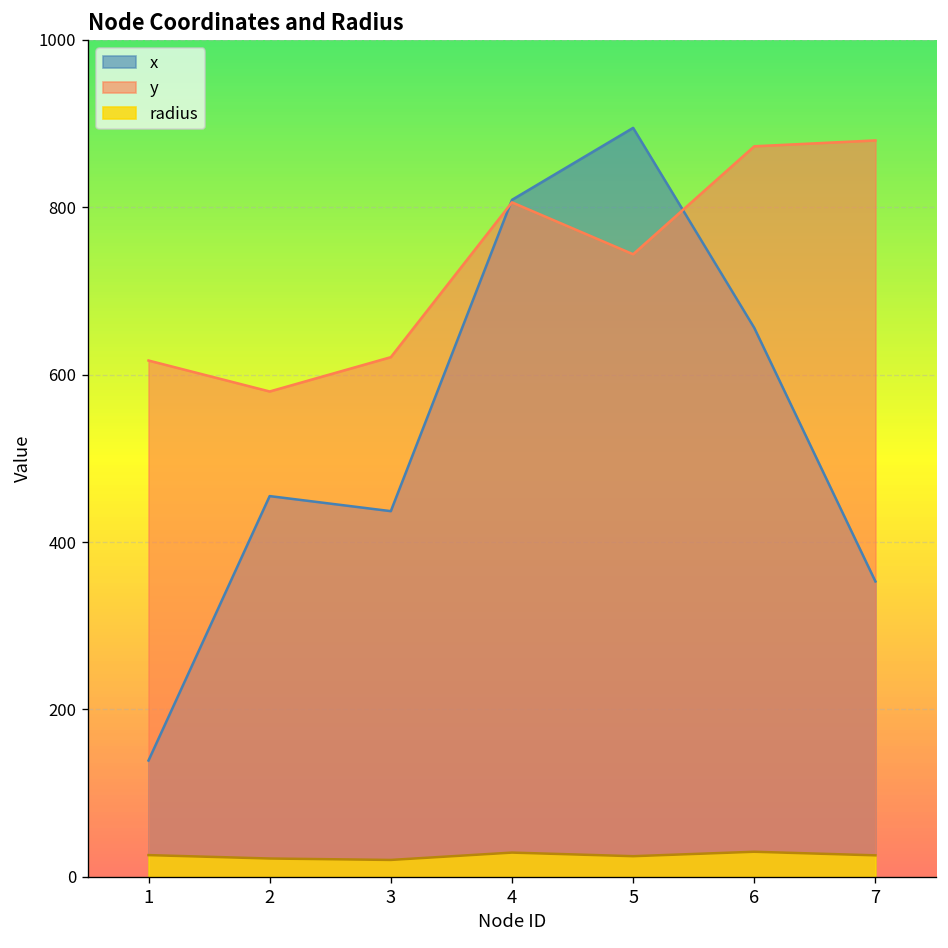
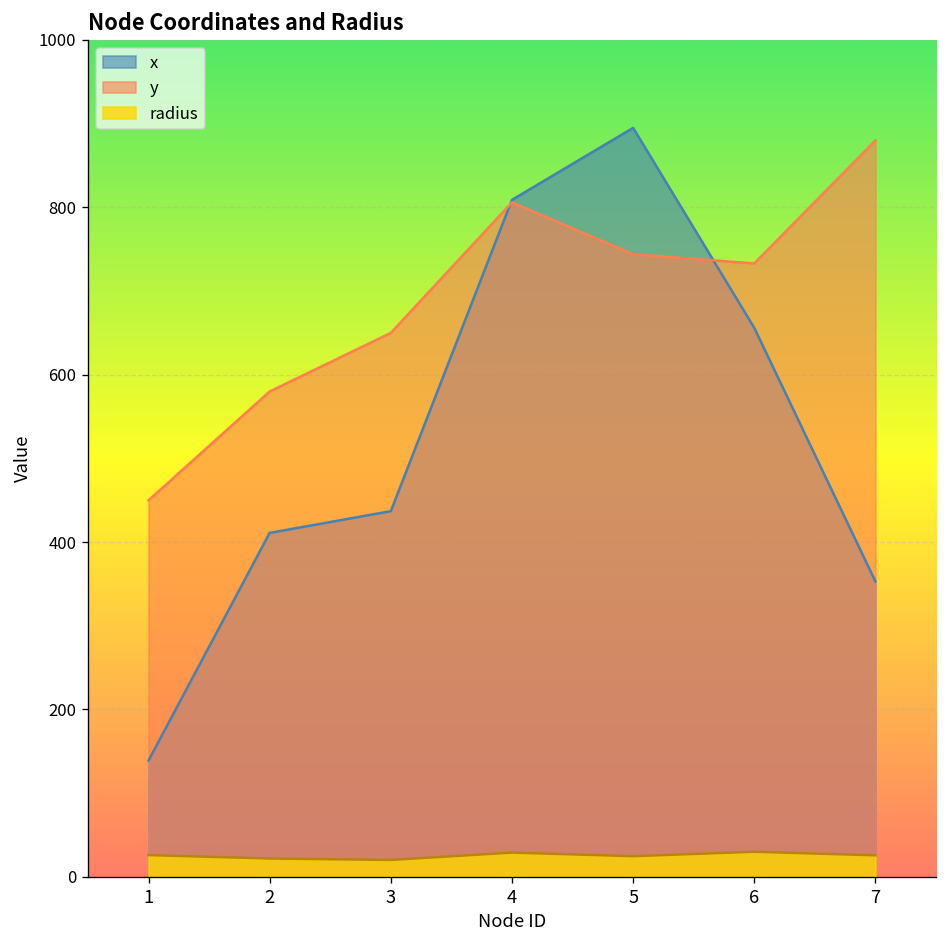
  {
    "x": {
      "1": 140,
-     "2": 460,
+     "2": 410,
      "3": 440,
      "5": 900,
      "6": 660,
      "7": 350
    },
    "y": {
-     "1": 620,
+     "1": 450,
      "2": 580,
-     "3": 620,
+     "3": 650,
      "5": 740,
-     "6": 870,
+     "6": 730,
      "7": 880
    },
    "radius": {
      "1": 30,
      "2": 20,
      "3": 20,
      "4": 30,
      "5": 20,
      "6": 30,
      "7": 30
    }
  }
